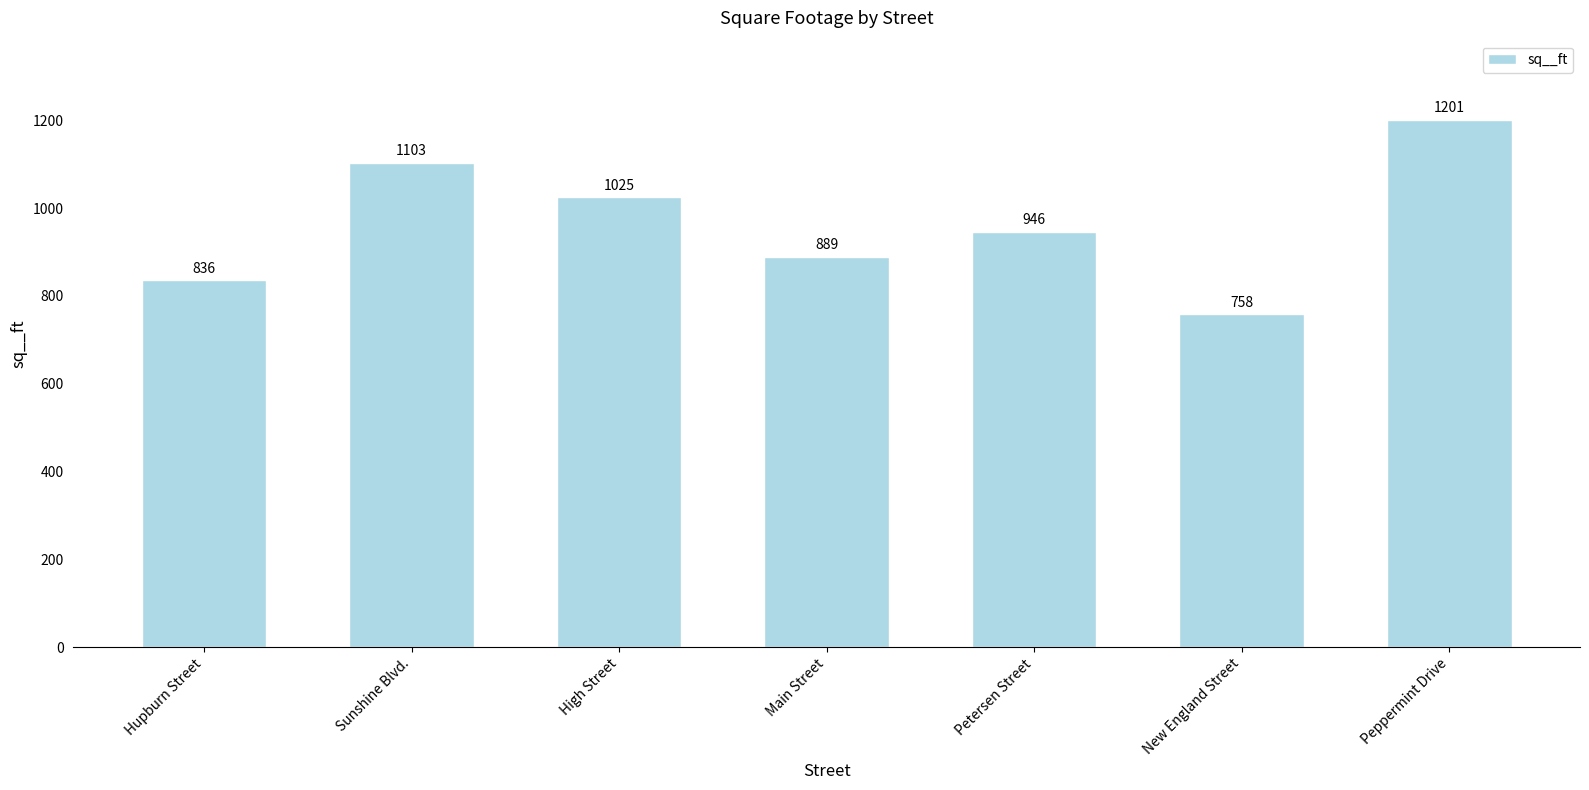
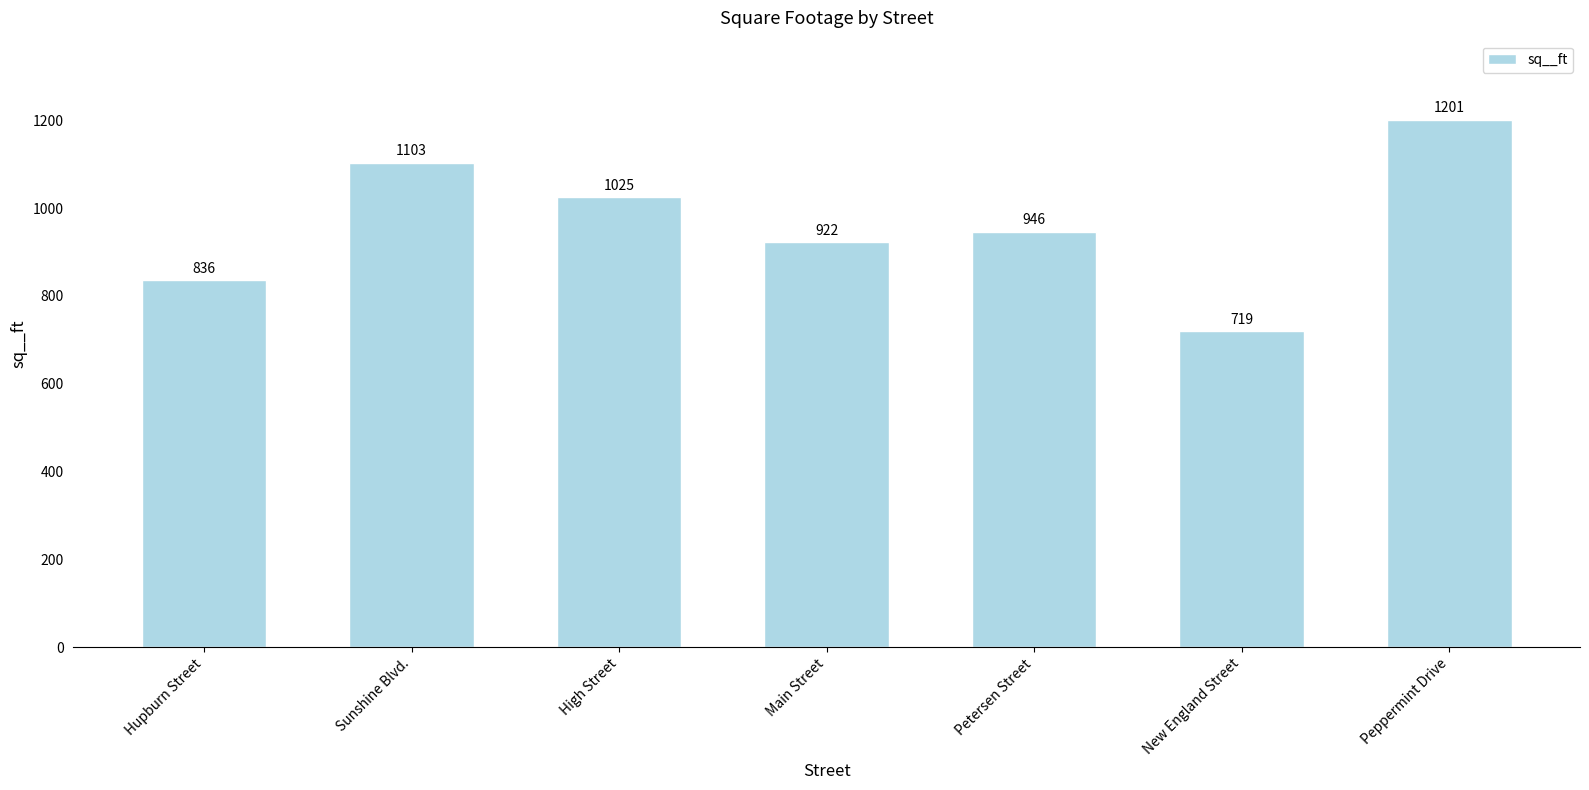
  {
    "Hupburn Street": 836,
    "Sunshine Blvd.": 1103,
    "High Street": 1025,
-   "Main Street": 889,
+   "Main Street": 922,
    "Petersen Street": 946,
-   "New England Street": 758,
+   "New England Street": 719,
    "Peppermint Drive": 1201
  }
